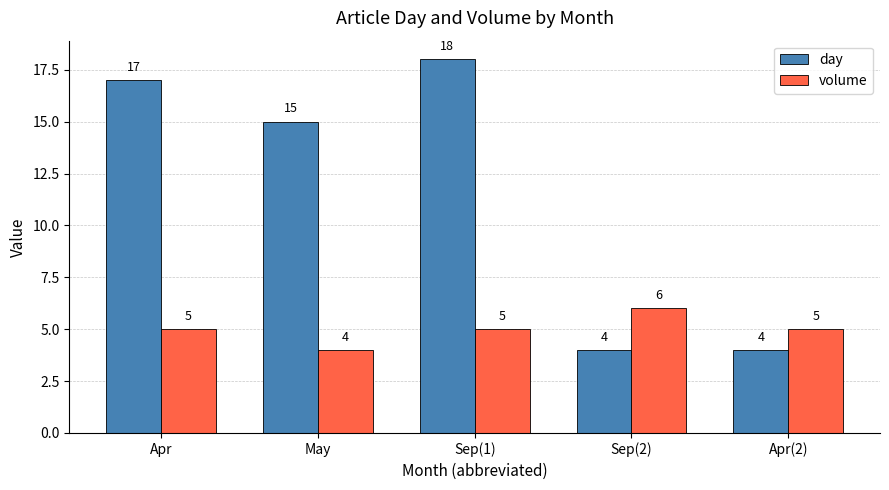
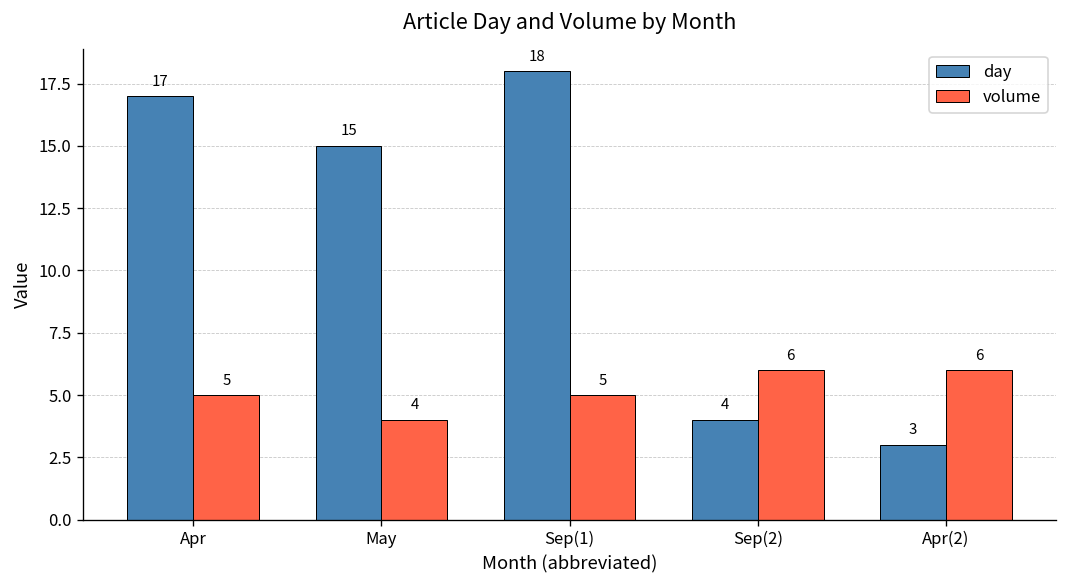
  {
    "day": {
      "Apr": 17,
      "May": 15,
      "Sep(1)": 18,
      "Sep(2)": 4,
-     "Apr(2)": 4
+     "Apr(2)": 3
    },
    "volume": {
      "Apr": 5,
      "May": 4,
      "Sep(1)": 5,
      "Sep(2)": 6,
-     "Apr(2)": 5
+     "Apr(2)": 6
    }
  }
